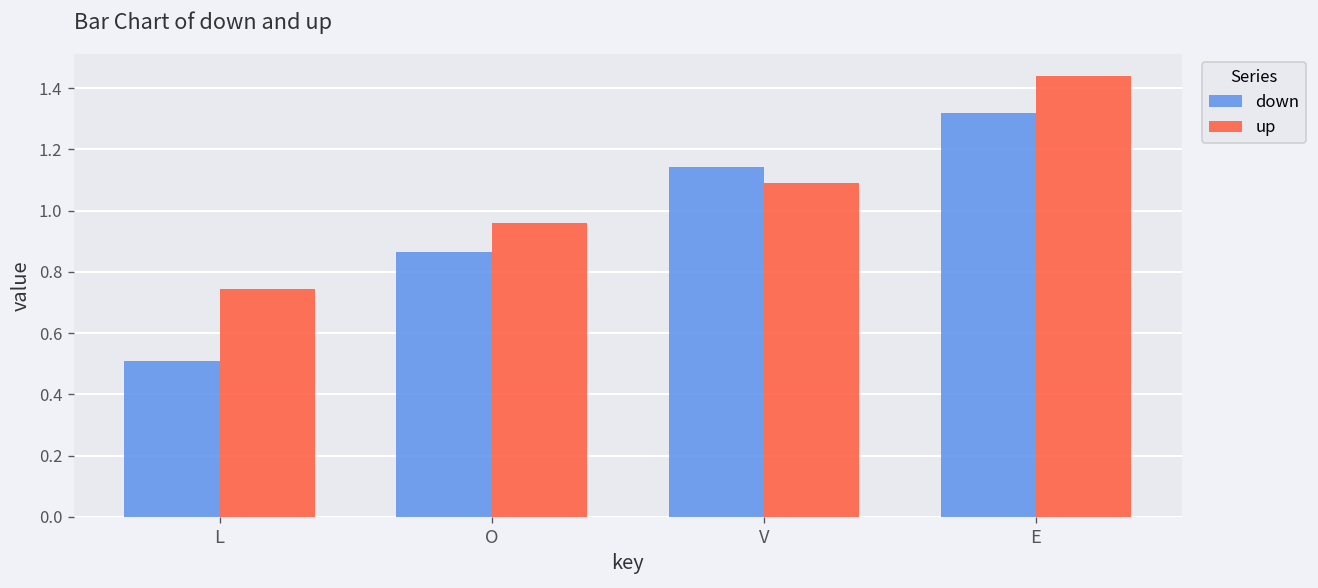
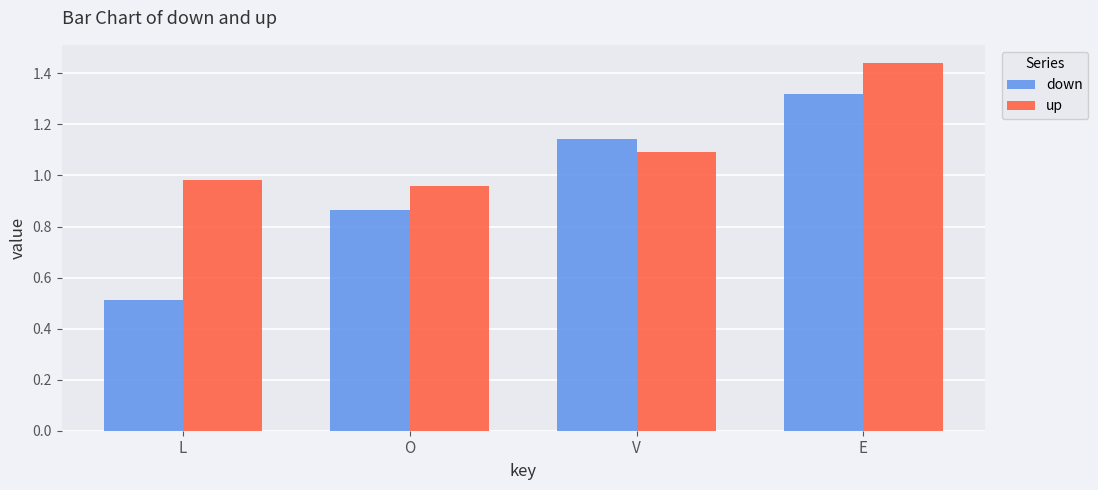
  {
    "down": {
      "L": 0.51,
      "O": 0.86,
      "V": 1.14,
      "E": 1.32
    },
    "up": {
-     "L": 0.74,
+     "L": 0.98,
      "O": 0.96,
      "V": 1.09,
      "E": 1.44
    }
  }
